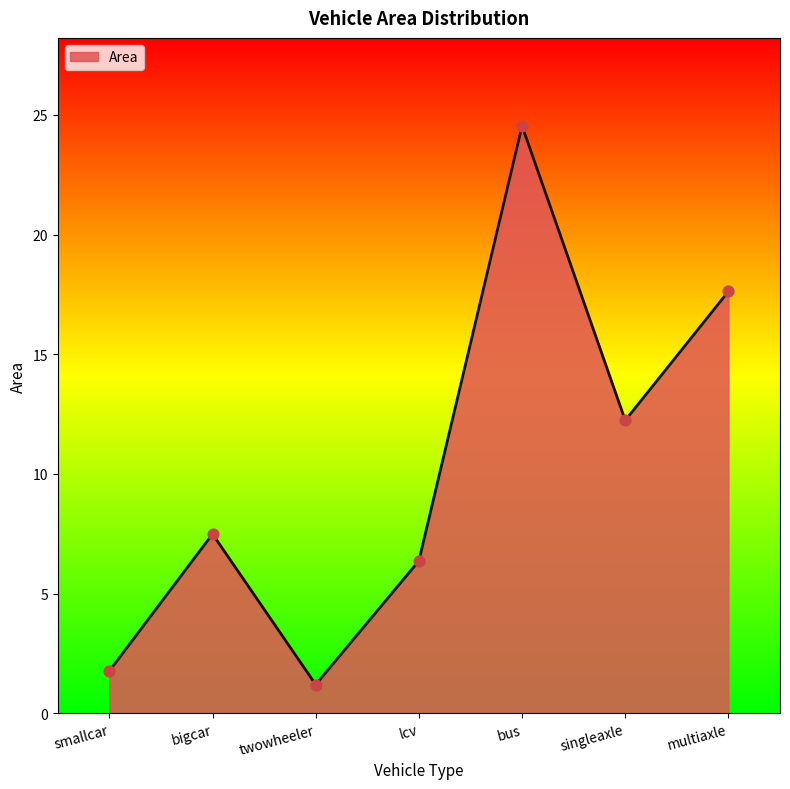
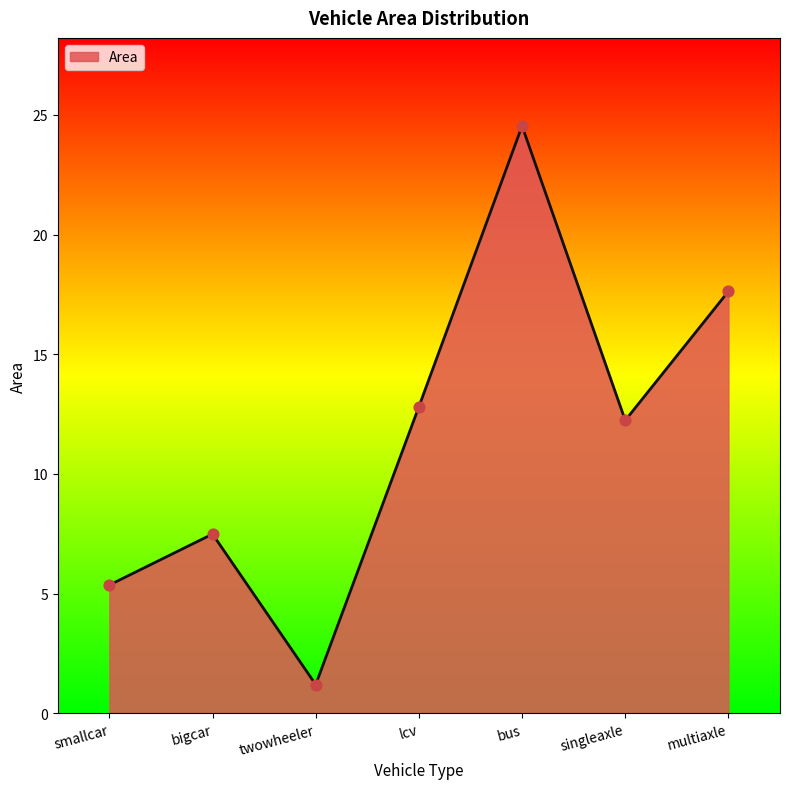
  {
-   "smallcar": 1.8,
+   "smallcar": 5.4,
    "bigcar": 7.5,
    "twowheeler": 1.2,
-   "lcv": 6.4,
+   "lcv": 12.8,
    "bus": 24.5,
    "singleaxle": 12.2,
    "multiaxle": 17.6
  }
